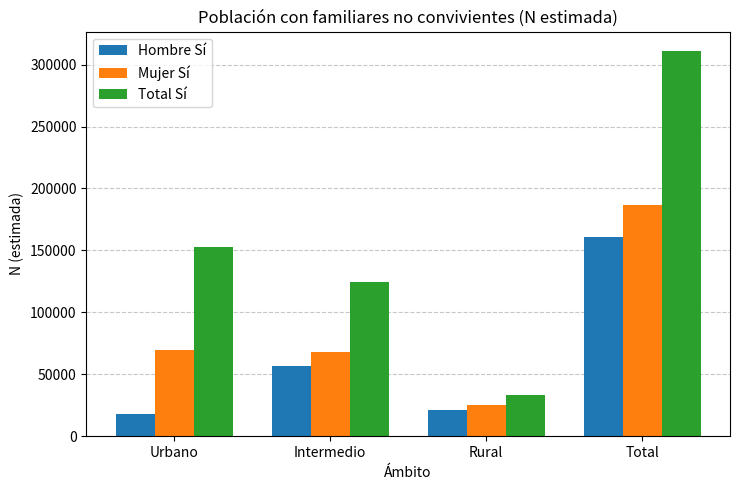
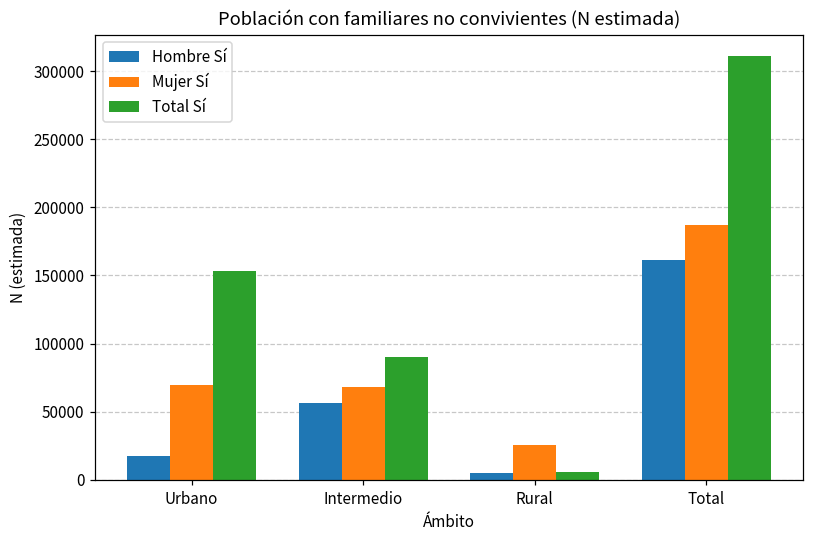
  {
    "Hombre Sí": {
      "Urbano": 18000,
      "Intermedio": 57000,
-     "Rural": 21000,
+     "Rural": 5000,
      "Total": 161000
    },
    "Mujer Sí": {
      "Urbano": 70000,
      "Intermedio": 68000,
      "Rural": 25000,
      "Total": 187000
    },
    "Total Sí": {
      "Urbano": 153000,
-     "Intermedio": 124000,
-     "Rural": 34000,
+     "Intermedio": 90000,
+     "Rural": 6000,
      "Total": 311000
    }
  }
